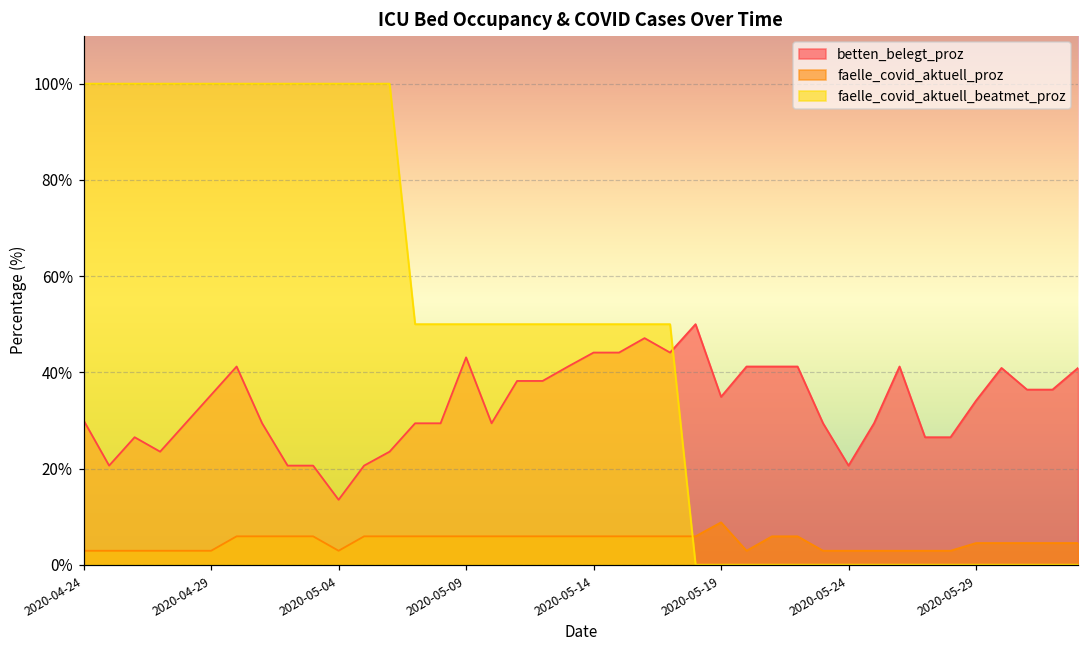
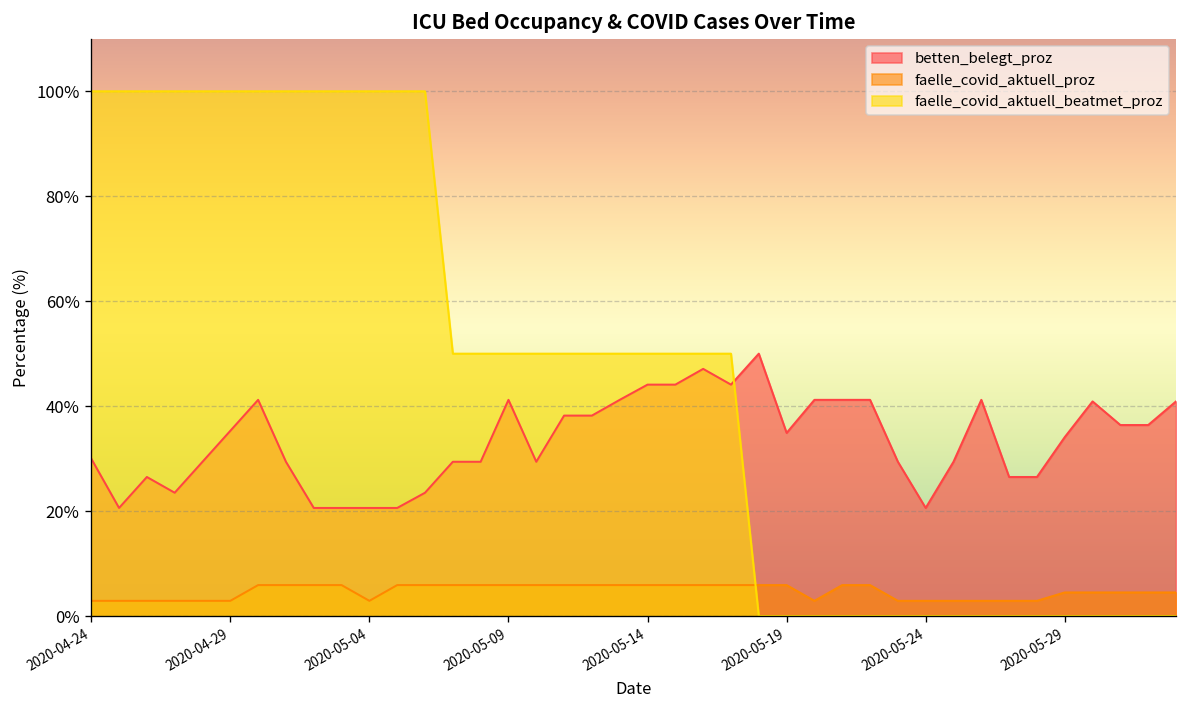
  {
    "betten_belegt_proz": {
      "2020-04-24": "30%",
      "2020-04-29": "35%",
-     "2020-05-04": "14%",
-     "2020-05-09": "43%",
+     "2020-05-04": "21%",
+     "2020-05-09": "41%",
      "2020-05-14": "44%",
      "2020-05-19": "35%",
      "2020-05-24": "21%",
      "2020-05-29": "34%"
    },
    "faelle_covid_aktuell_proz": {
      "2020-04-24": "3%",
      "2020-04-29": "3%",
      "2020-05-04": "3%",
      "2020-05-09": "6%",
      "2020-05-14": "6%",
-     "2020-05-19": "9%",
+     "2020-05-19": "6%",
      "2020-05-24": "3%",
      "2020-05-29": "5%"
    },
    "faelle_covid_aktuell_beatmet_proz": {
      "2020-04-24": "100%",
      "2020-04-29": "100%",
      "2020-05-04": "100%",
      "2020-05-09": "50%",
      "2020-05-14": "50%",
      "2020-05-19": "0%",
      "2020-05-24": "0%",
      "2020-05-29": "0%"
    }
  }
